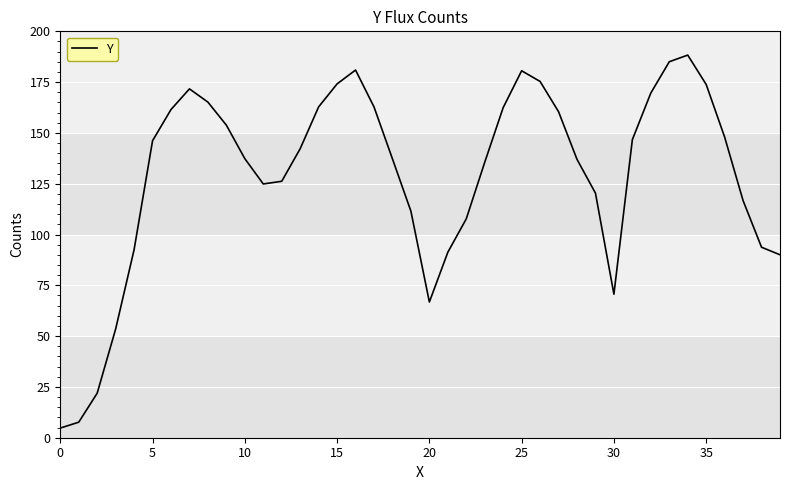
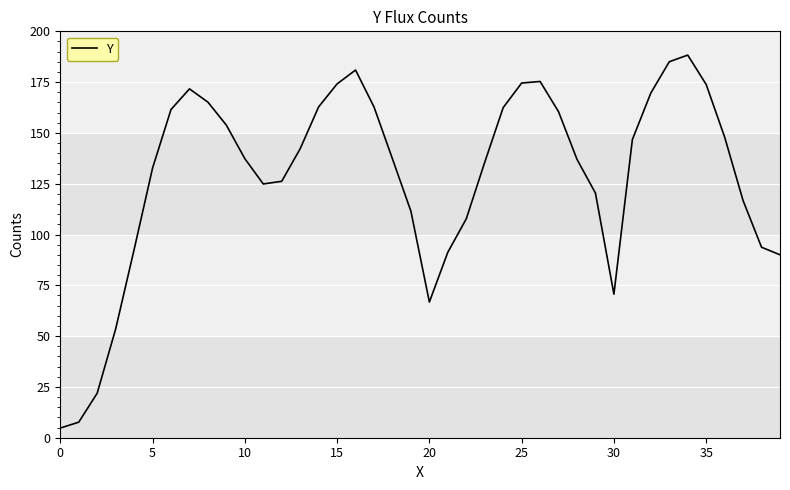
  {
    "0": 5,
-   "5": 146,
+   "5": 133,
    "10": 137,
    "15": 174,
    "20": 67,
-   "25": 181,
+   "25": 175,
    "30": 71,
    "35": 174
  }
